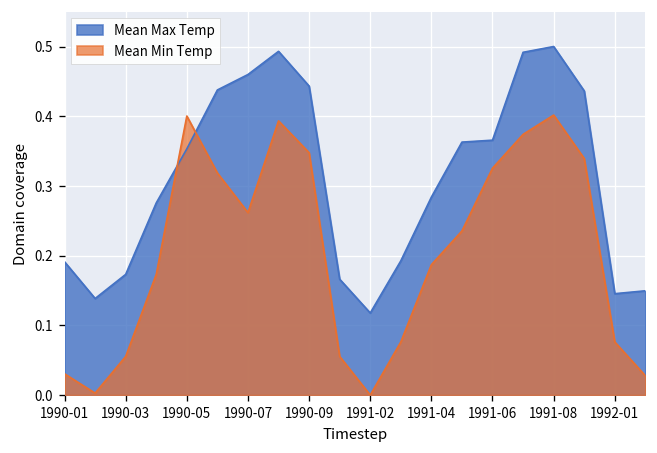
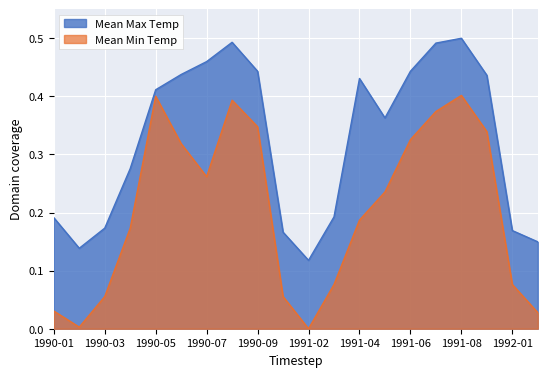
  {
    "Mean Max Temp": {
      "1990-01": 0.19,
      "1990-03": 0.17,
-     "1990-05": 0.35,
+     "1990-05": 0.41,
      "1990-07": 0.46,
      "1990-09": 0.44,
      "1991-02": 0.12,
-     "1991-04": 0.28,
-     "1991-06": 0.37,
+     "1991-04": 0.43,
+     "1991-06": 0.44,
      "1991-08": 0.50,
-     "1992-01": 0.15
+     "1992-01": 0.17
    },
    "Mean Min Temp": {
      "1990-01": 0.03,
      "1990-03": 0.06,
      "1990-05": 0.40,
      "1990-07": 0.26,
      "1990-09": 0.35,
      "1991-02": 0.00,
      "1991-04": 0.19,
      "1991-06": 0.33,
      "1991-08": 0.40,
      "1992-01": 0.08
    }
  }
